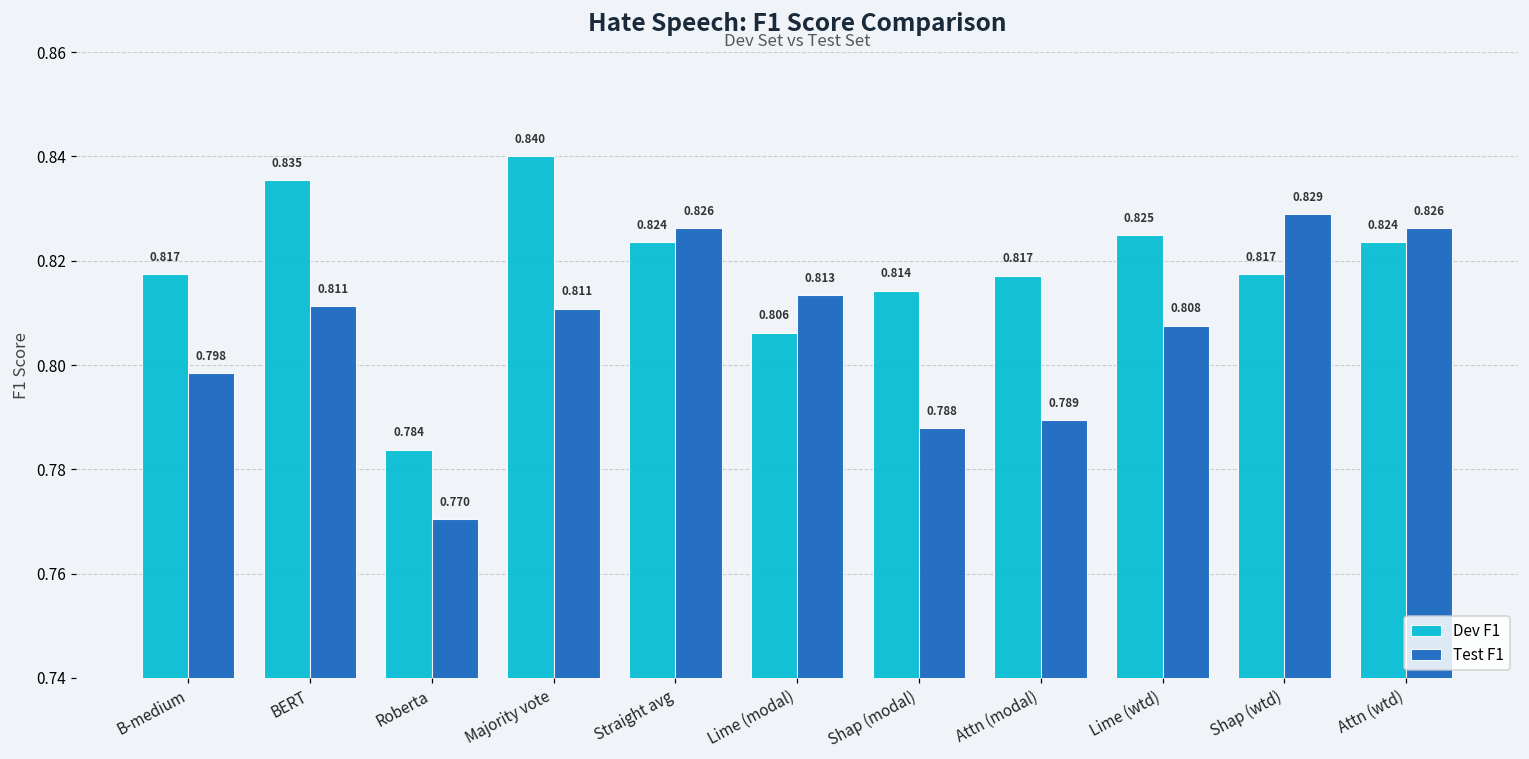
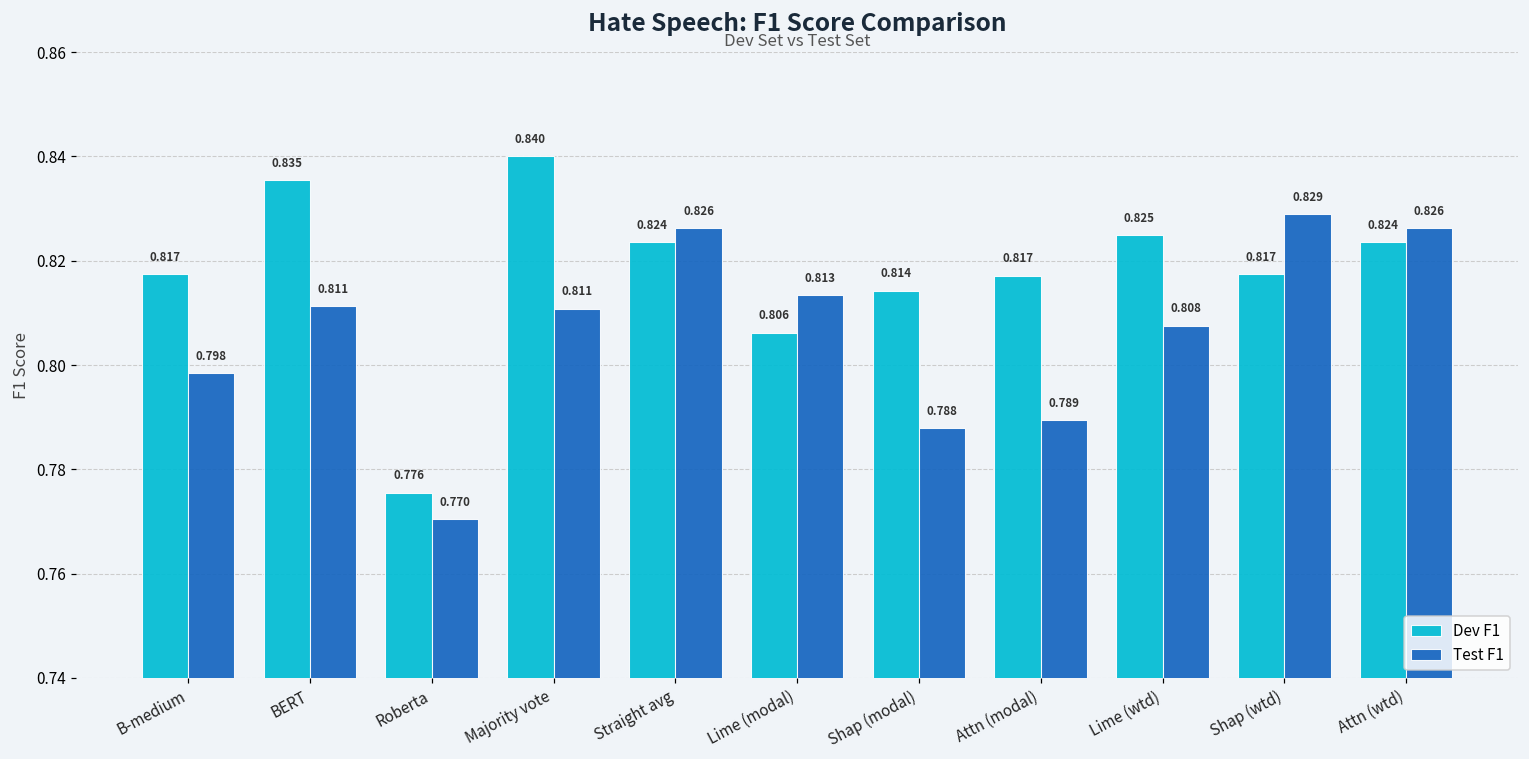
  {
    "Dev F1": {
      "B-medium": 0.817,
      "BERT": 0.835,
-     "Roberta": 0.784,
+     "Roberta": 0.776,
      "Majority vote": 0.840,
      "Straight avg": 0.824,
      "Lime (modal)": 0.806,
      "Shap (modal)": 0.814,
      "Attn (modal)": 0.817,
      "Lime (wtd)": 0.825,
      "Shap (wtd)": 0.817,
      "Attn (wtd)": 0.824
    },
    "Test F1": {
      "B-medium": 0.798,
      "BERT": 0.811,
      "Roberta": 0.770,
      "Majority vote": 0.811,
      "Straight avg": 0.826,
      "Lime (modal)": 0.813,
      "Shap (modal)": 0.788,
      "Attn (modal)": 0.789,
      "Lime (wtd)": 0.808,
      "Shap (wtd)": 0.829,
      "Attn (wtd)": 0.826
    }
  }
